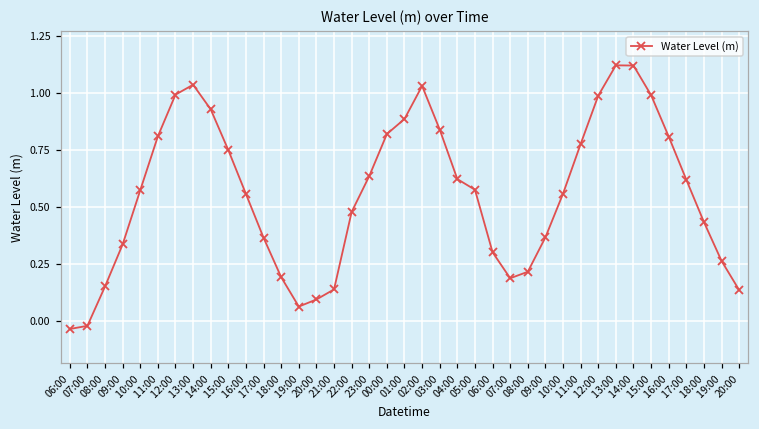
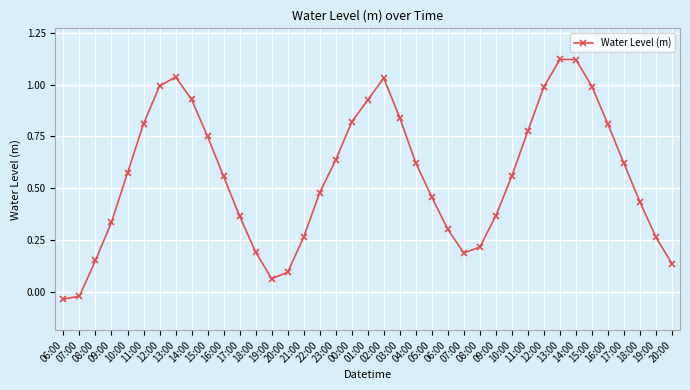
  {
-   "21:00": 0.14,
+   "21:00": 0.26,
    "22:00": 0.48,
    "23:00": 0.64,
    "00:00": 0.82,
-   "01:00": 0.89,
+   "01:00": 0.93,
    "02:00": 1.03,
    "03:00": 0.84,
    "04:00": 0.62,
-   "05:00": 0.58
+   "05:00": 0.46
  }
